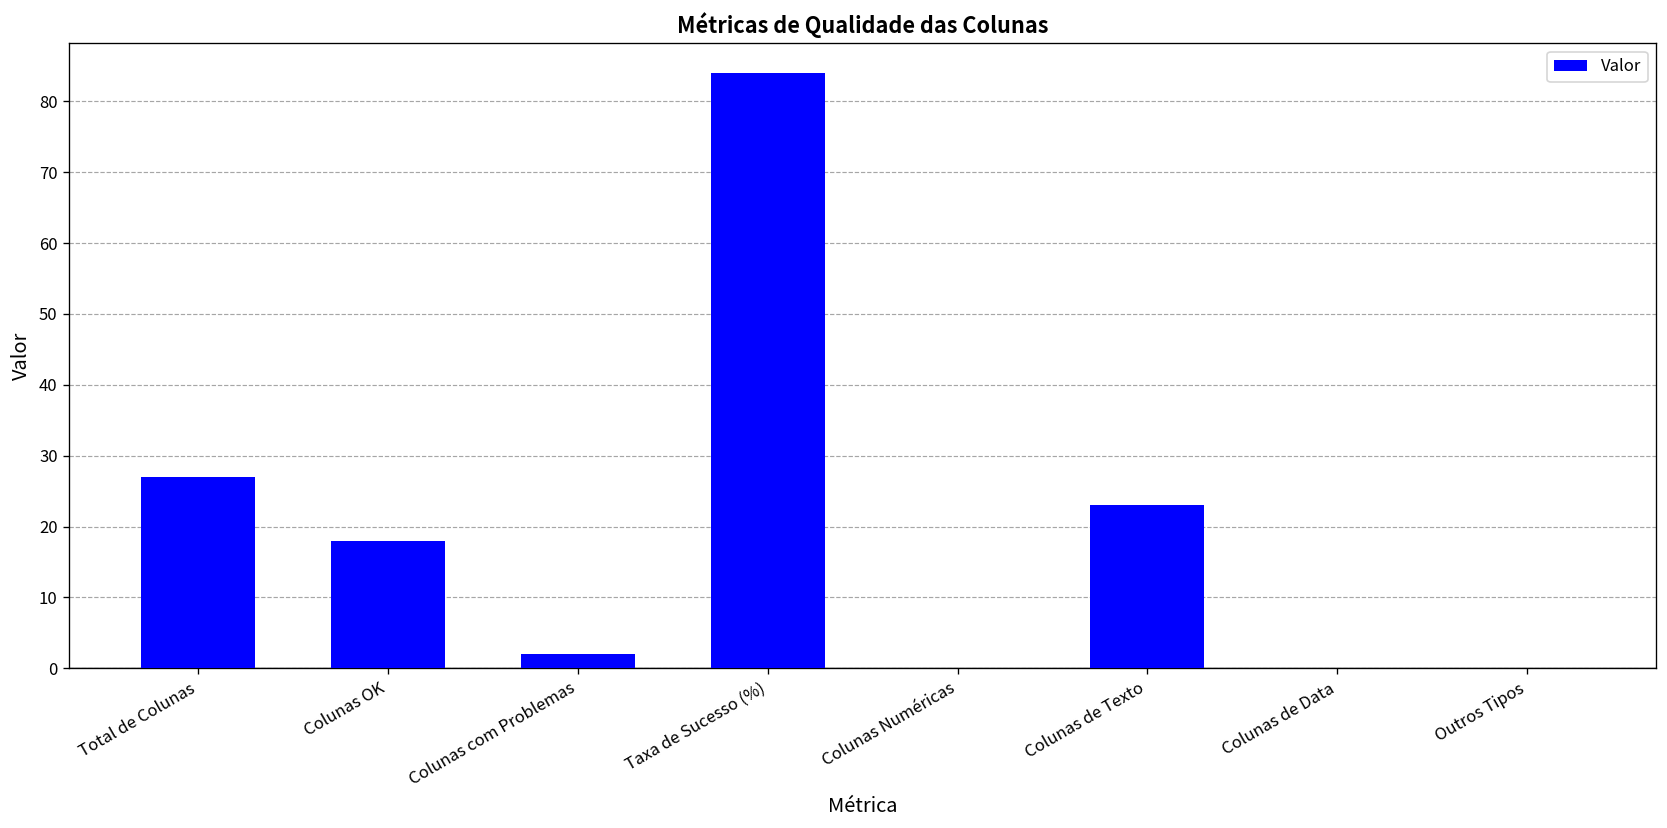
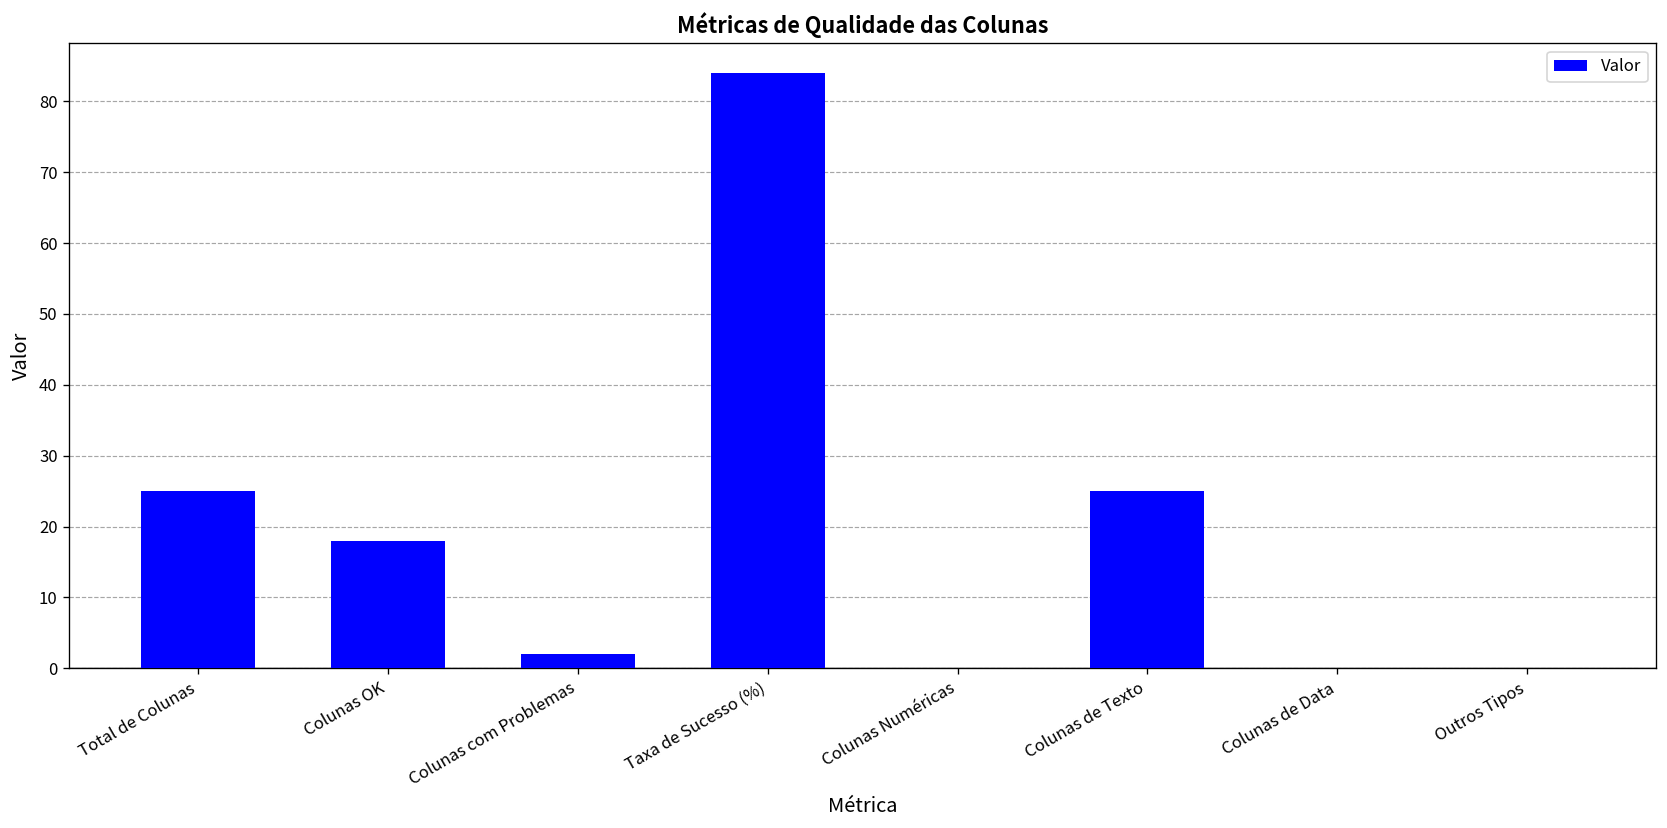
  {
-   "Total de Colunas": 27,
+   "Total de Colunas": 25,
    "Colunas OK": 18,
    "Colunas com Problemas": 2,
    "Taxa de Sucesso (%)": 84,
    "Colunas Numéricas": 0,
-   "Colunas de Texto": 23,
+   "Colunas de Texto": 25,
    "Colunas de Data": 0,
    "Outros Tipos": 0
  }
